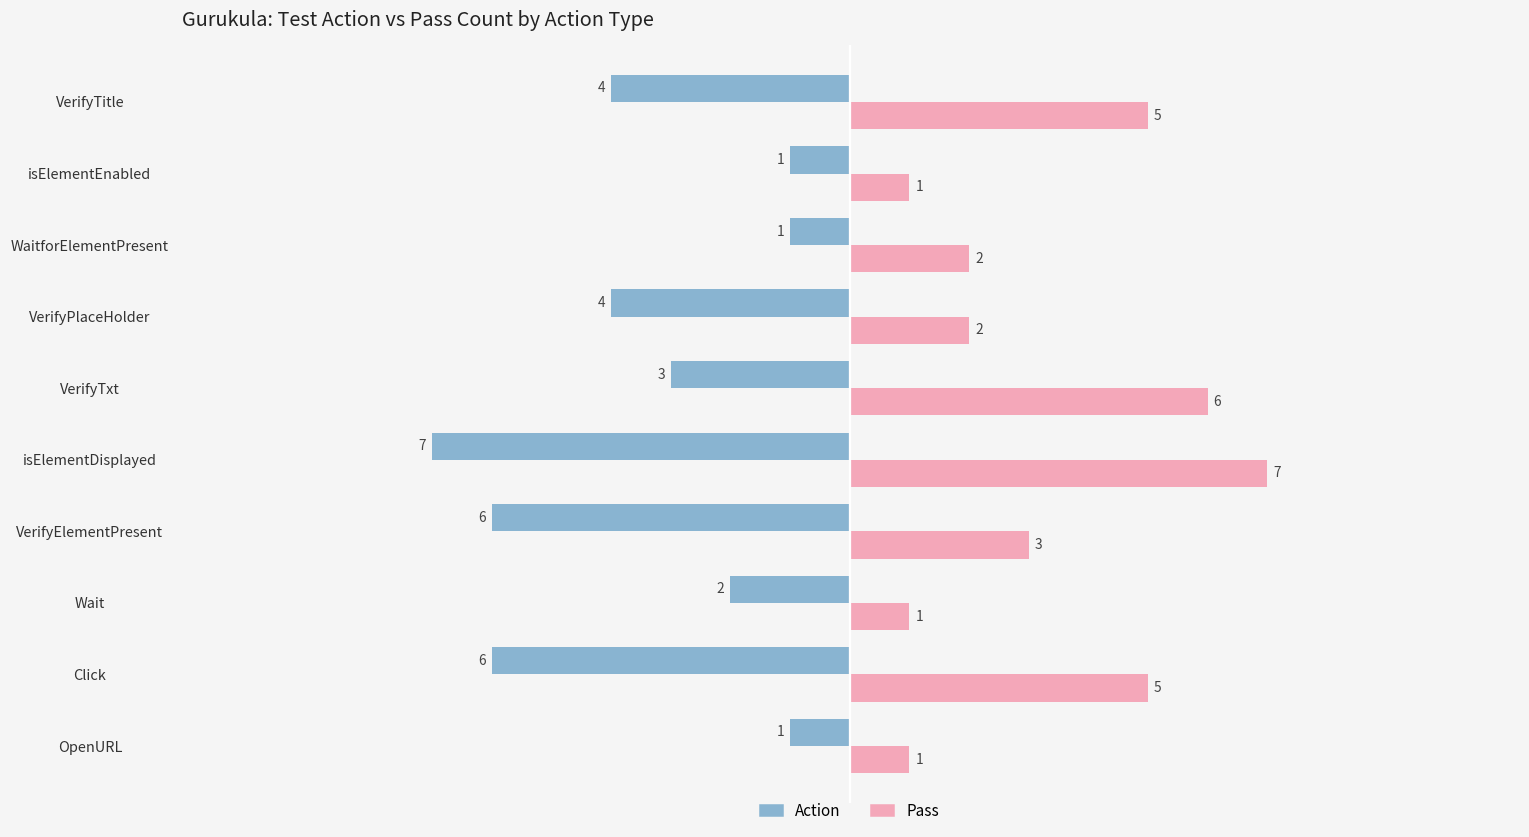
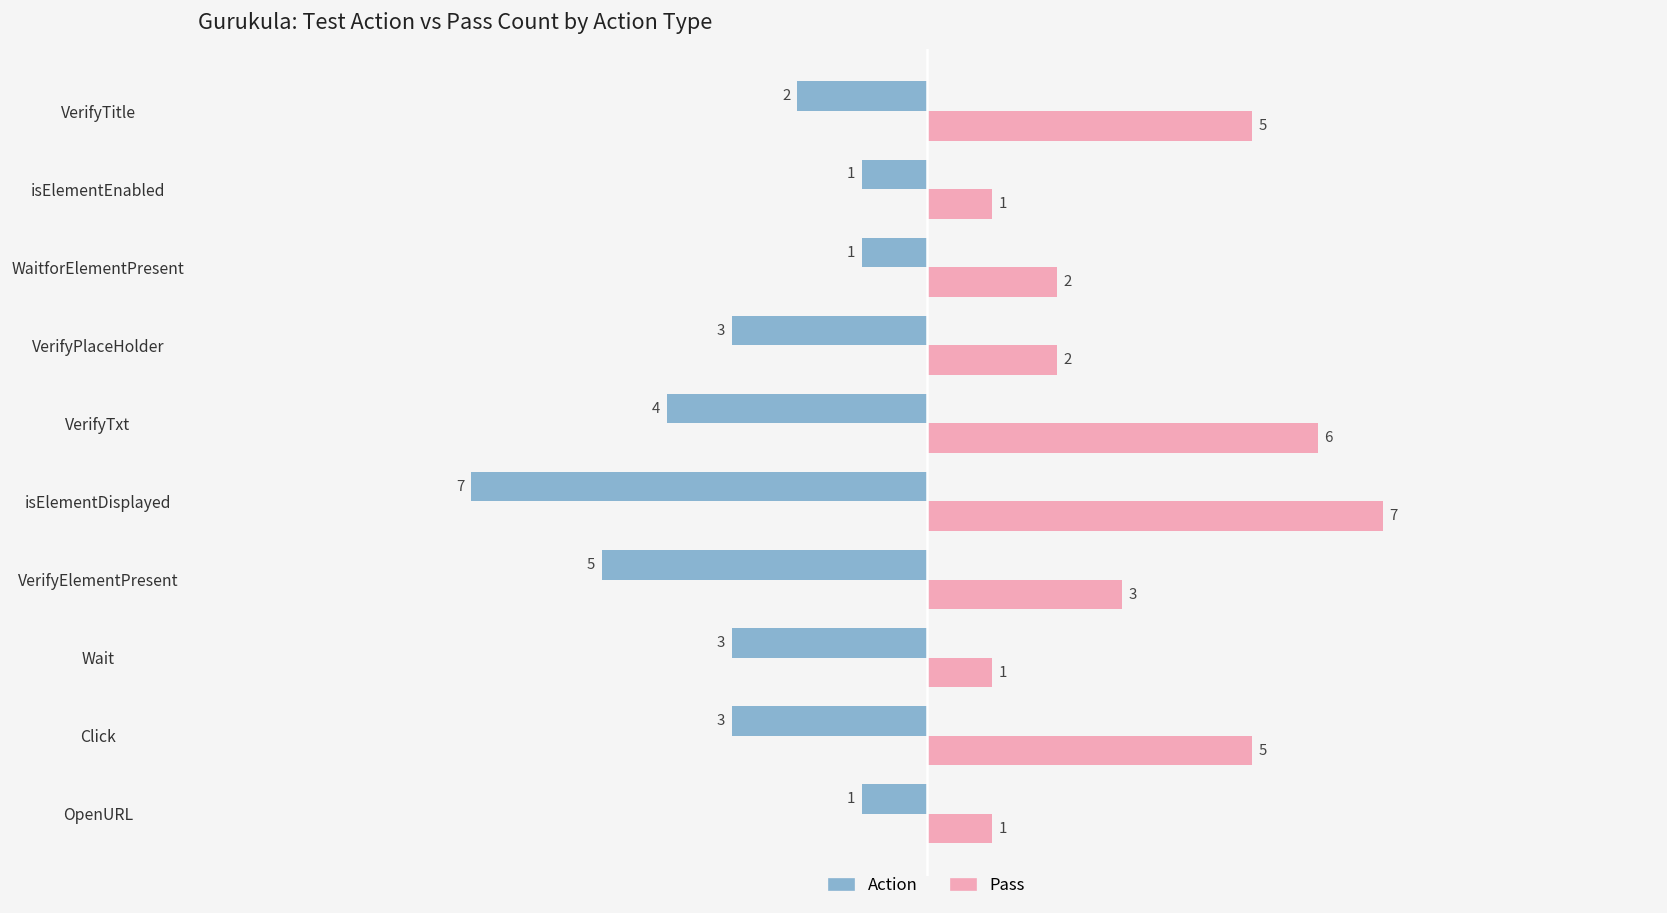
  {
    "Action": {
-     "VerifyTitle": 4,
-     "VerifyPlaceHolder": 4,
-     "VerifyTxt": 3,
-     "VerifyElementPresent": 6,
-     "Wait": 2,
-     "Click": 6
+     "VerifyTitle": 2,
+     "VerifyPlaceHolder": 3,
+     "VerifyTxt": 4,
+     "VerifyElementPresent": 5,
+     "Wait": 3,
+     "Click": 3
    },
    "Pass": {
      "VerifyTitle": 5,
      "isElementEnabled": 1,
      "WaitforElementPresent": 2,
      "VerifyPlaceHolder": 2,
      "VerifyTxt": 6,
      "isElementDisplayed": 7,
      "VerifyElementPresent": 3,
      "Wait": 1,
      "Click": 5,
      "OpenURL": 1
    }
  }
